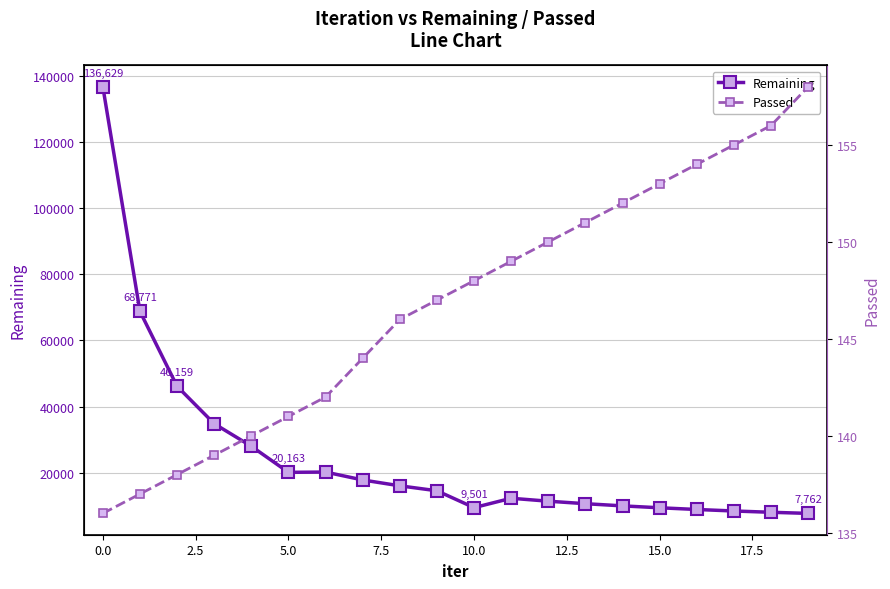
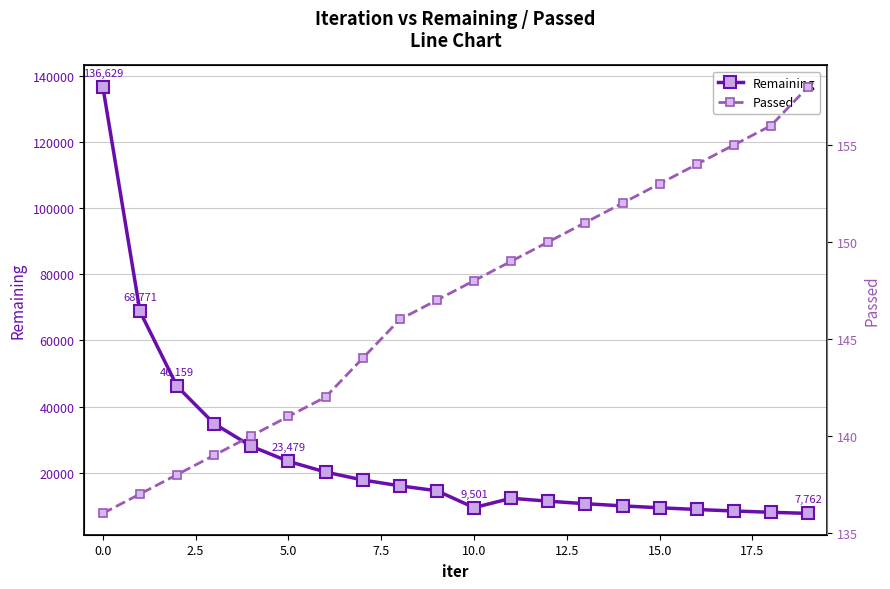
  {
    "Remaining": {
      "0.0": "136,629",
-     "5.0": "20,163",
+     "5.0": "23,479",
      "10.0": "9,501"
    }
  }
